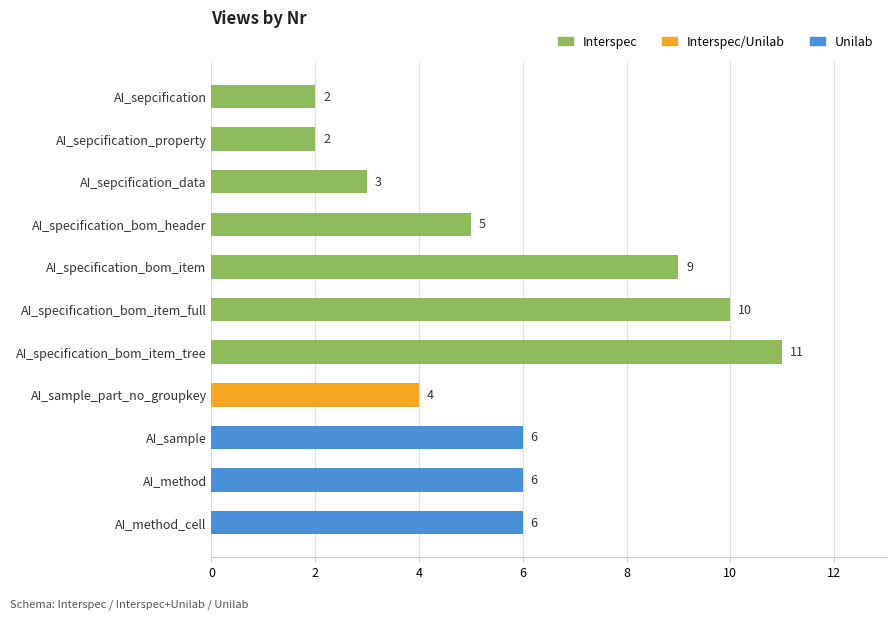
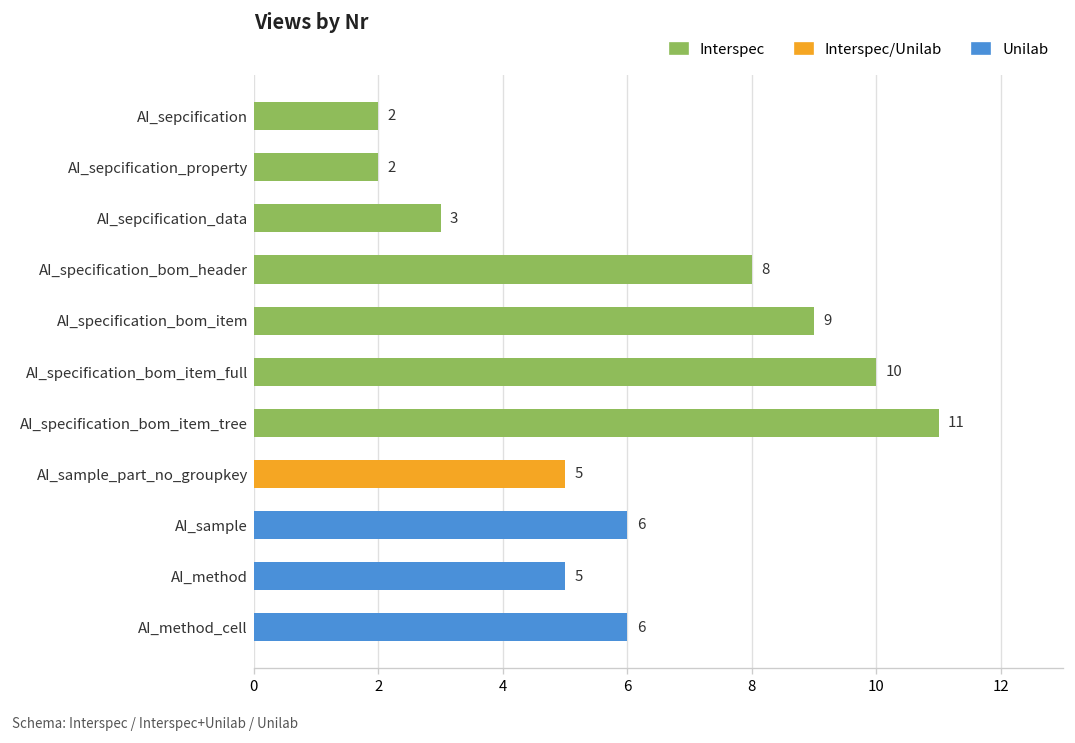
  {
    "AI_sepcification": 2,
    "AI_sepcification_property": 2,
    "AI_sepcification_data": 3,
-   "AI_specification_bom_header": 5,
+   "AI_specification_bom_header": 8,
    "AI_specification_bom_item": 9,
    "AI_specification_bom_item_full": 10,
    "AI_specification_bom_item_tree": 11,
-   "AI_sample_part_no_groupkey": 4,
+   "AI_sample_part_no_groupkey": 5,
    "AI_sample": 6,
-   "AI_method": 6,
+   "AI_method": 5,
    "AI_method_cell": 6
  }
